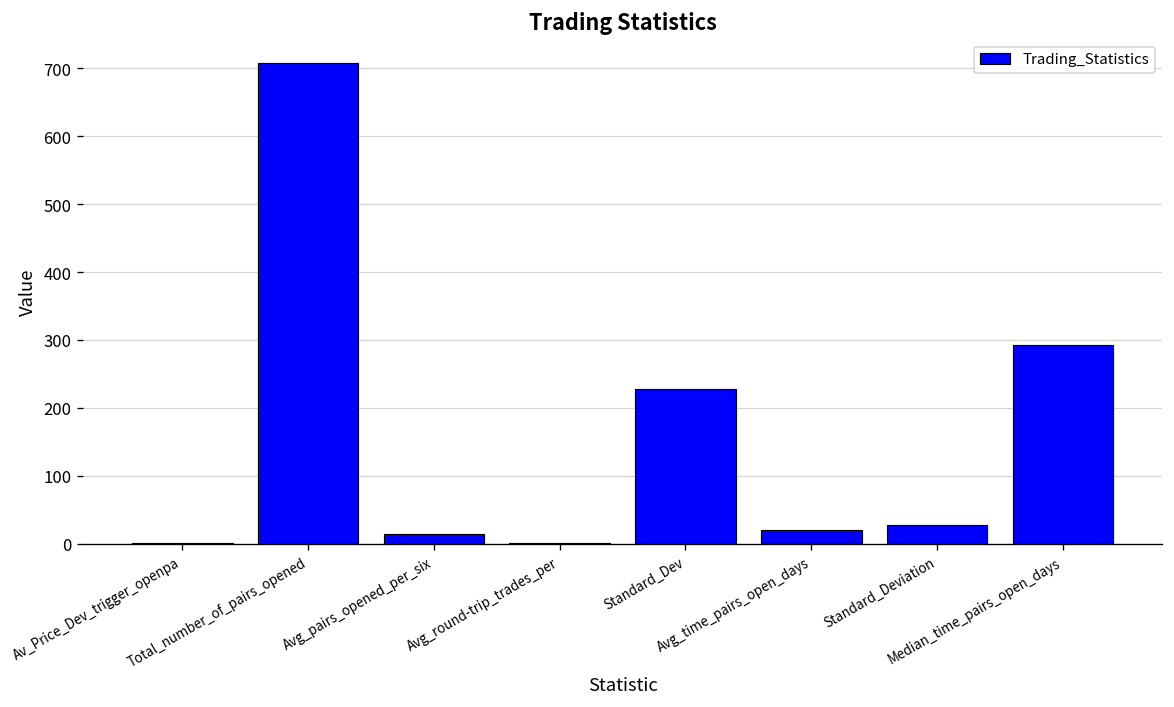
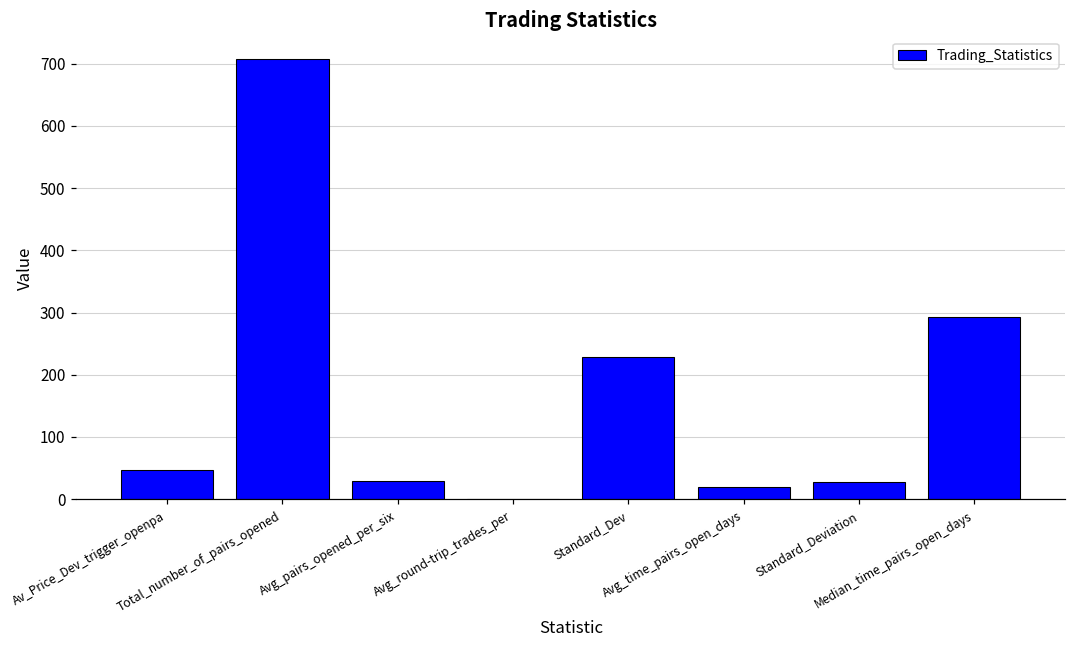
  {
-   "Av_Price_Dev_trigger_openpa": 0,
+   "Av_Price_Dev_trigger_openpa": 50,
    "Total_number_of_pairs_opened": 710,
-   "Avg_pairs_opened_per_six": 10,
+   "Avg_pairs_opened_per_six": 30,
    "Standard_Dev": 230,
    "Avg_time_pairs_open_days": 20,
    "Standard_Deviation": 30,
    "Median_time_pairs_open_days": 290
  }
